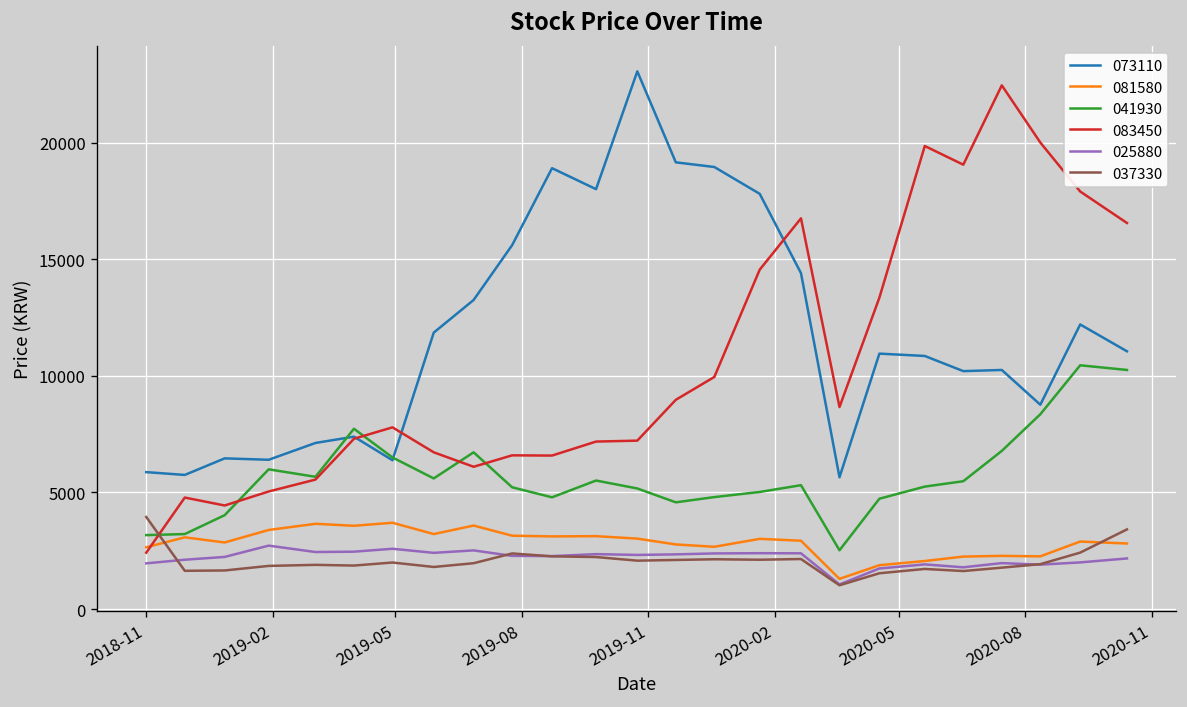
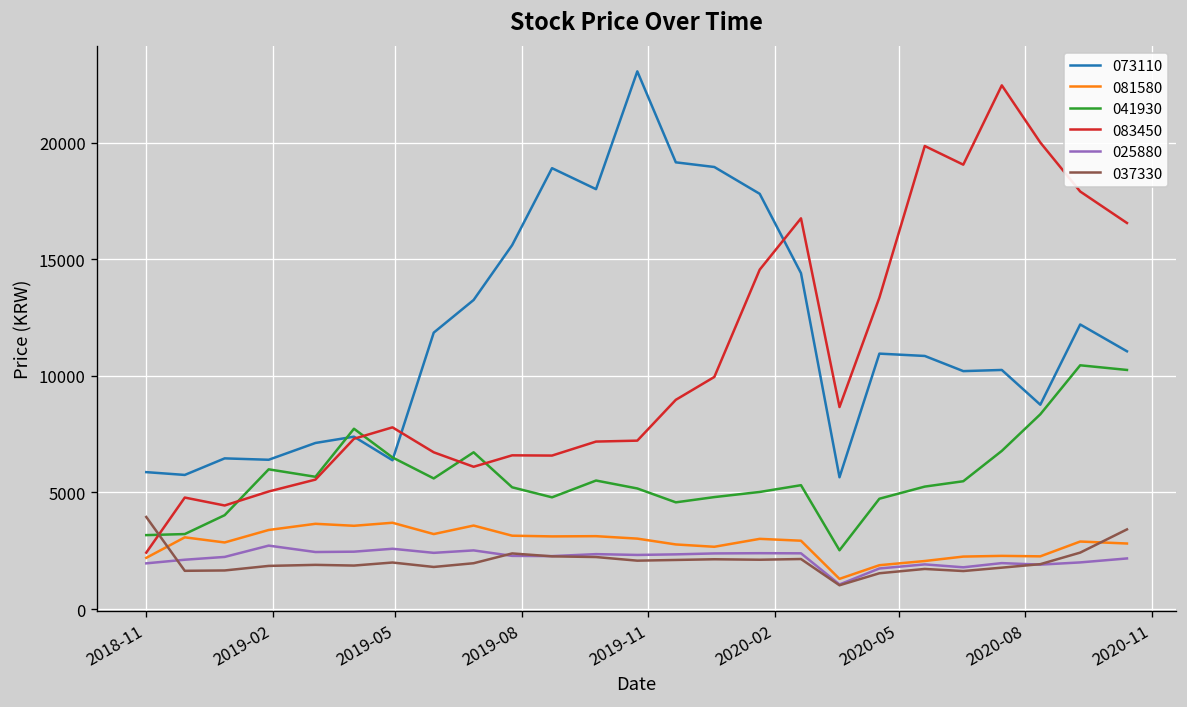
  {
    "073110": {
      "2018-11": 5900
    },
    "081580": {
-     "2018-11": 2700
+     "2018-11": 2200
    },
    "041930": {
      "2018-11": 3200
    },
    "083450": {
      "2018-11": 2400
    },
    "025880": {
      "2018-11": 2000
    },
    "037330": {
      "2018-11": 3900
    }
  }
